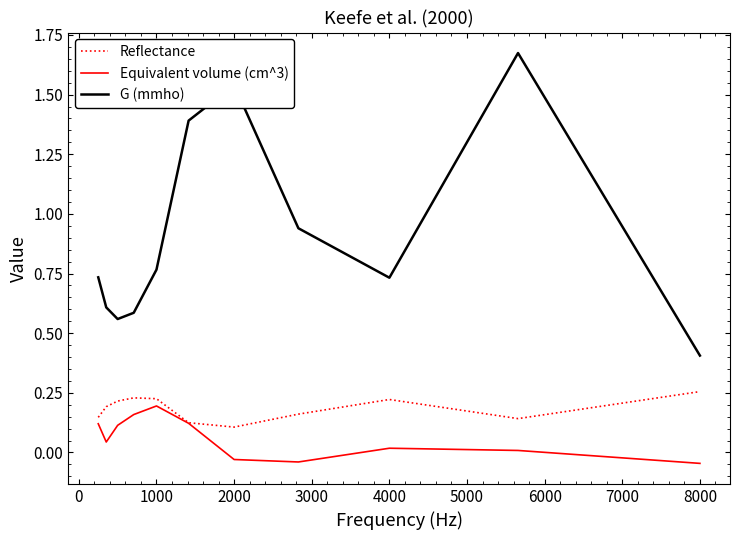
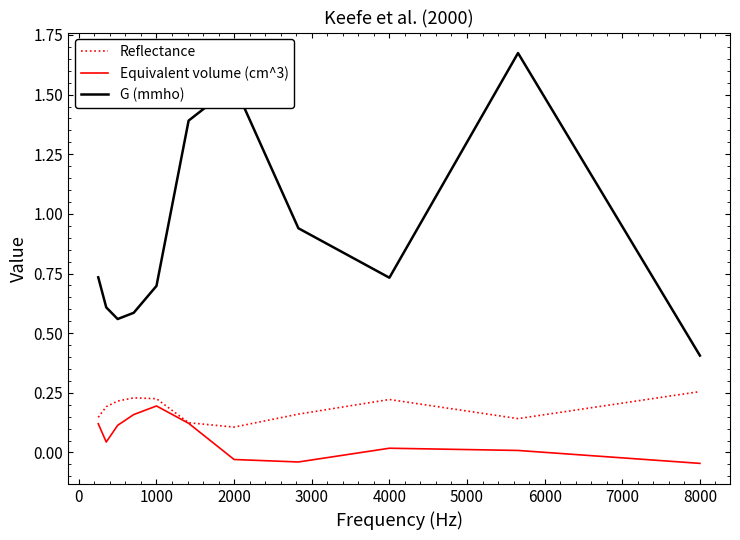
  {
    "G (mmho)": {
-     "1000": 0.77,
+     "1000": 0.70,
      "4000": 0.73,
      "8000": 0.41
    }
  }
